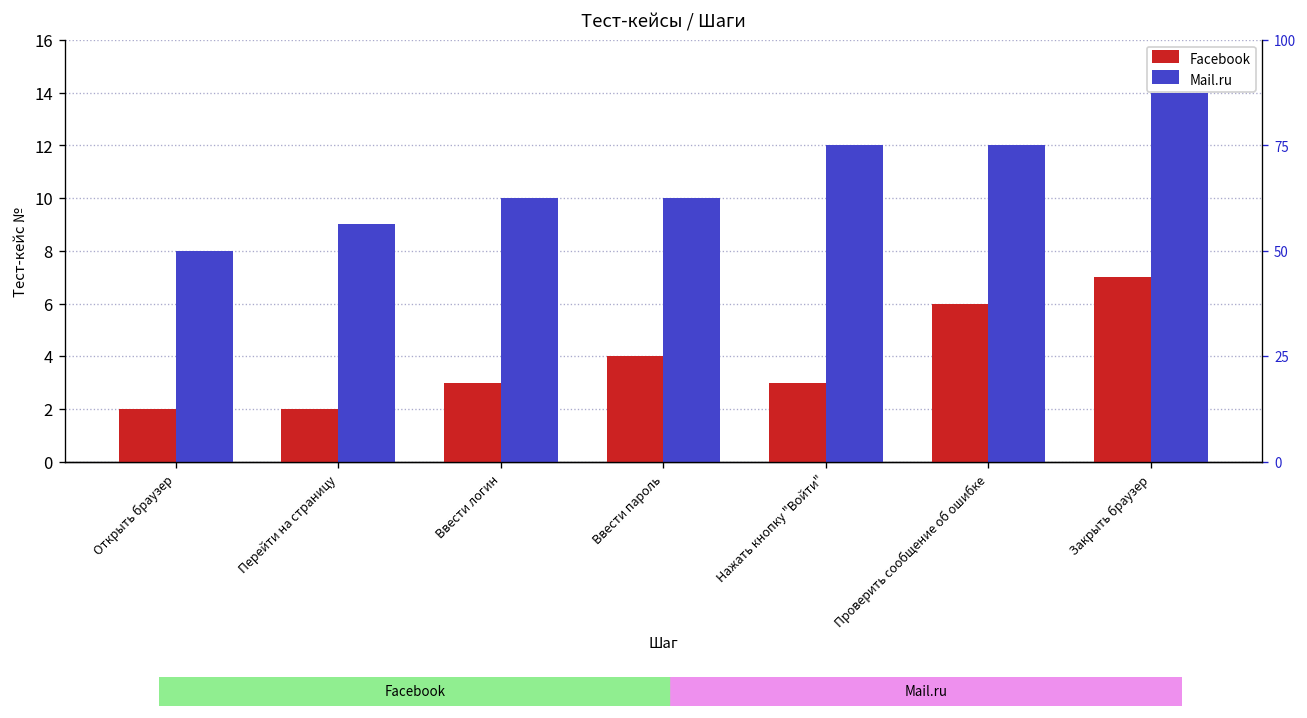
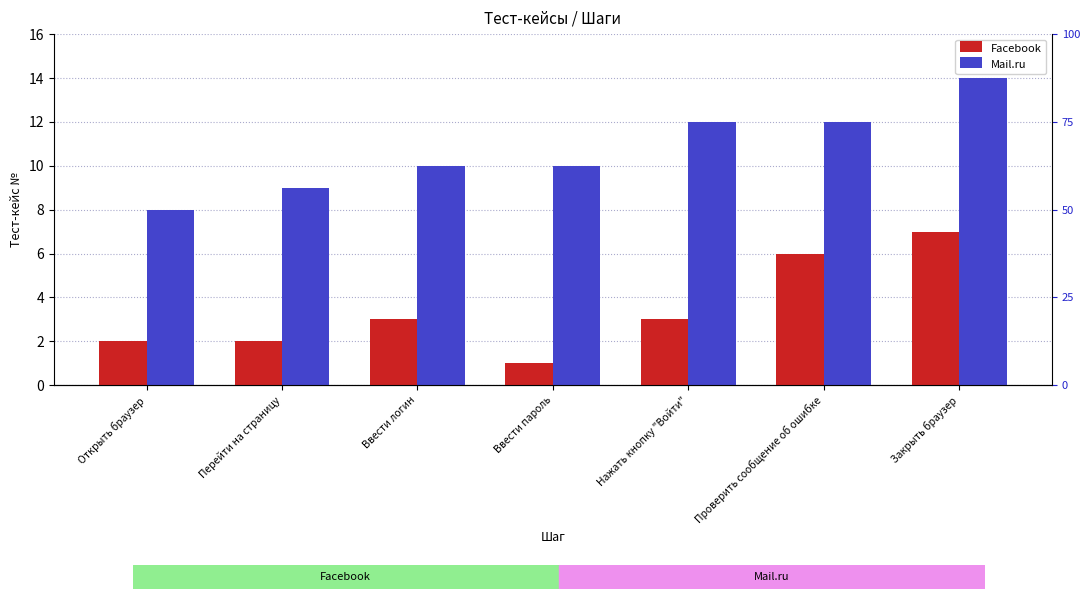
  {
    "Facebook": {
      "Открыть браузер": 2,
      "Перейти на страницу": 2,
      "Ввести логин": 3,
-     "Ввести пароль": 4,
+     "Ввести пароль": 1,
      "Нажать кнопку \"Войти\"": 3,
      "Проверить сообщение об ошибке": 6,
      "Закрыть браузер": 7
    },
    "Mail.ru": {
      "Открыть браузер": 8,
      "Перейти на страницу": 9,
      "Ввести логин": 10,
      "Ввести пароль": 10,
      "Нажать кнопку \"Войти\"": 12,
      "Проверить сообщение об ошибке": 12,
      "Закрыть браузер": 14
    }
  }
